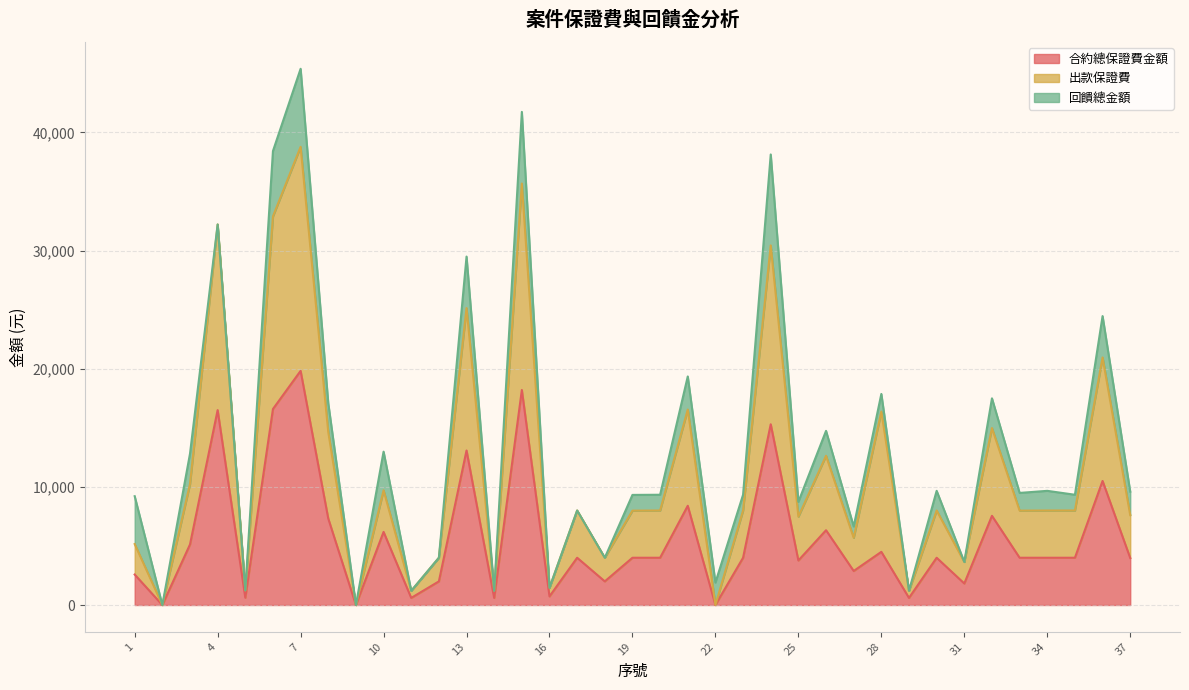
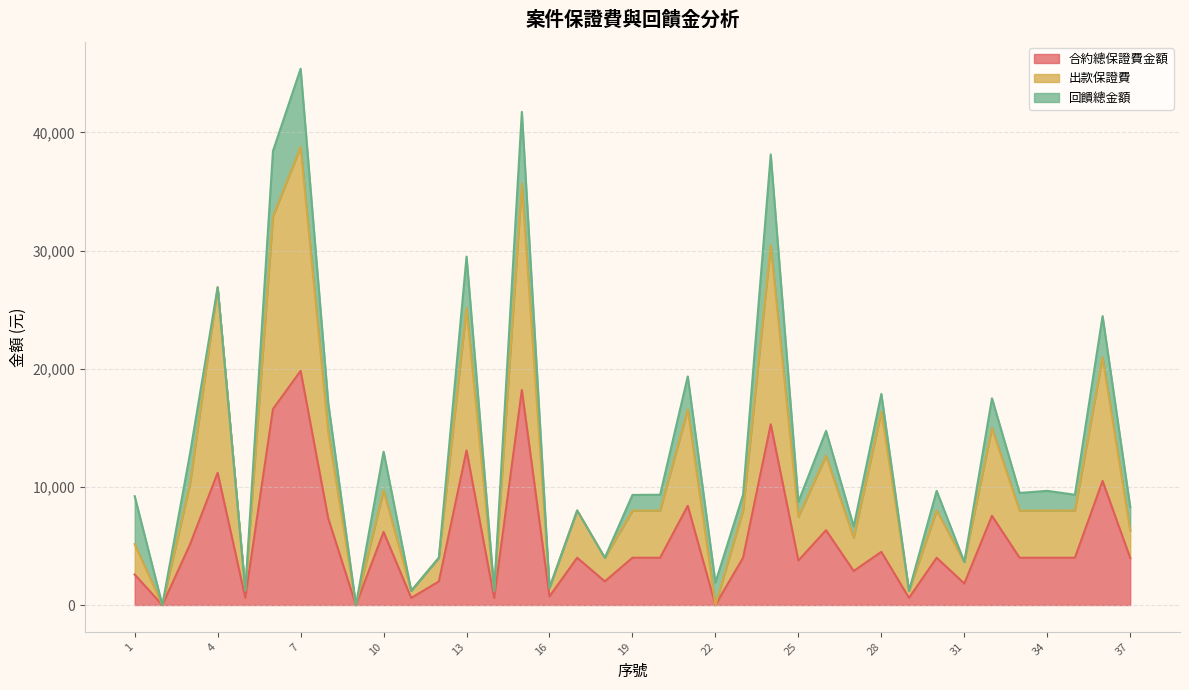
  {
    "合約總保證費金額": {
      "1": "2,600",
-     "4": "16,500",
+     "4": "11,200",
      "7": "19,800",
      "10": "6,200",
      "13": "13,100",
      "16": "700",
      "19": "4,000",
      "25": "3,800",
      "28": "4,500",
      "31": "1,800",
      "34": "4,000",
      "37": "4,000"
    },
    "出款保證費": {
      "1": "2,600",
      "7": "19,000",
      "10": "3,500",
      "13": "12,100",
      "19": "4,000",
      "25": "3,700",
      "28": "11,900",
      "34": "4,000",
-     "37": "3,600"
+     "37": "2,300"
    },
    "回饋總金額": {
      "1": "4,100",
      "7": "6,600",
      "10": "3,300",
      "13": "4,400",
      "19": "1,300",
      "22": "1,900",
      "25": "1,300",
      "28": "1,500",
      "34": "1,700",
      "37": "2,000"
    }
  }
